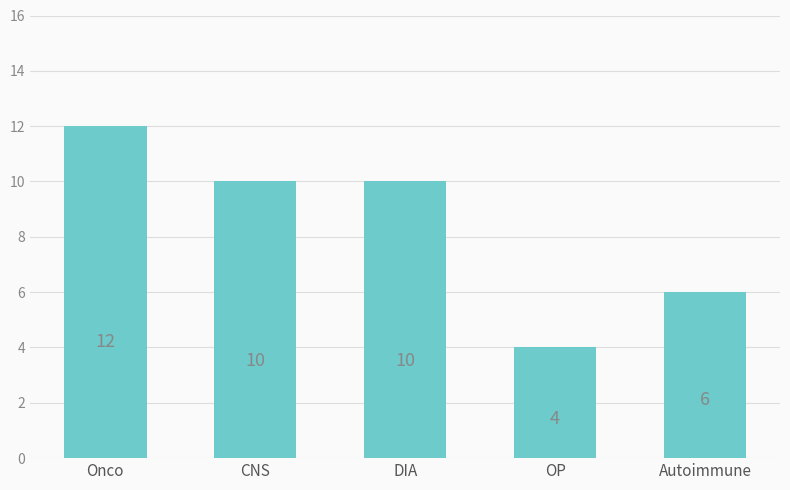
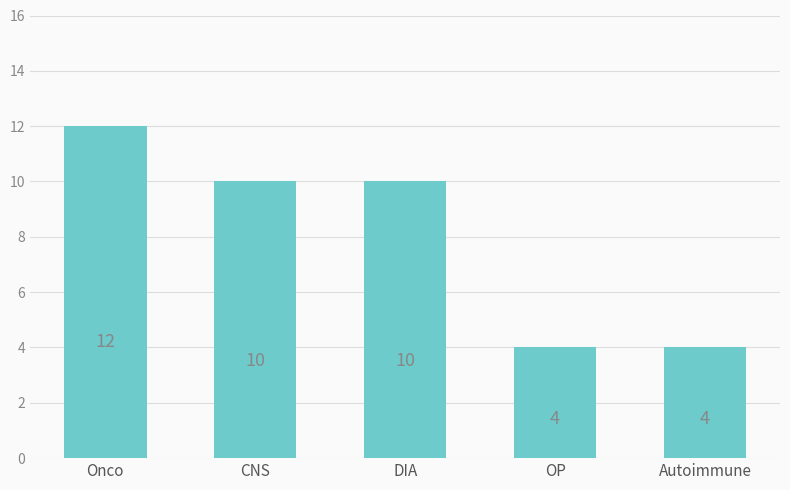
  {
    "Onco": 12,
    "CNS": 10,
    "DIA": 10,
    "OP": 4,
-   "Autoimmune": 6
+   "Autoimmune": 4
  }
